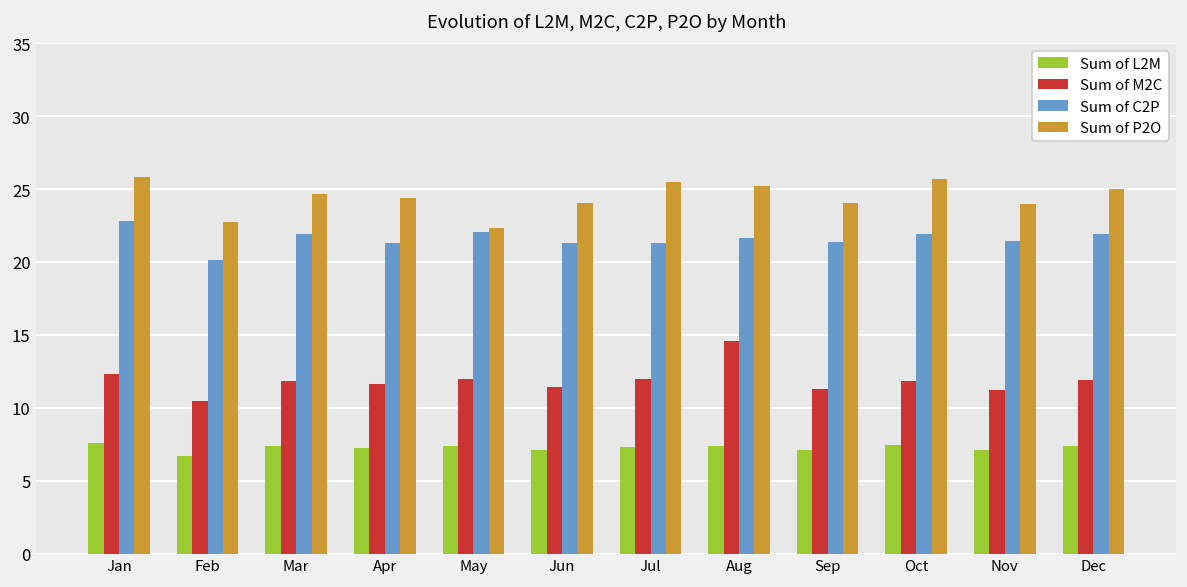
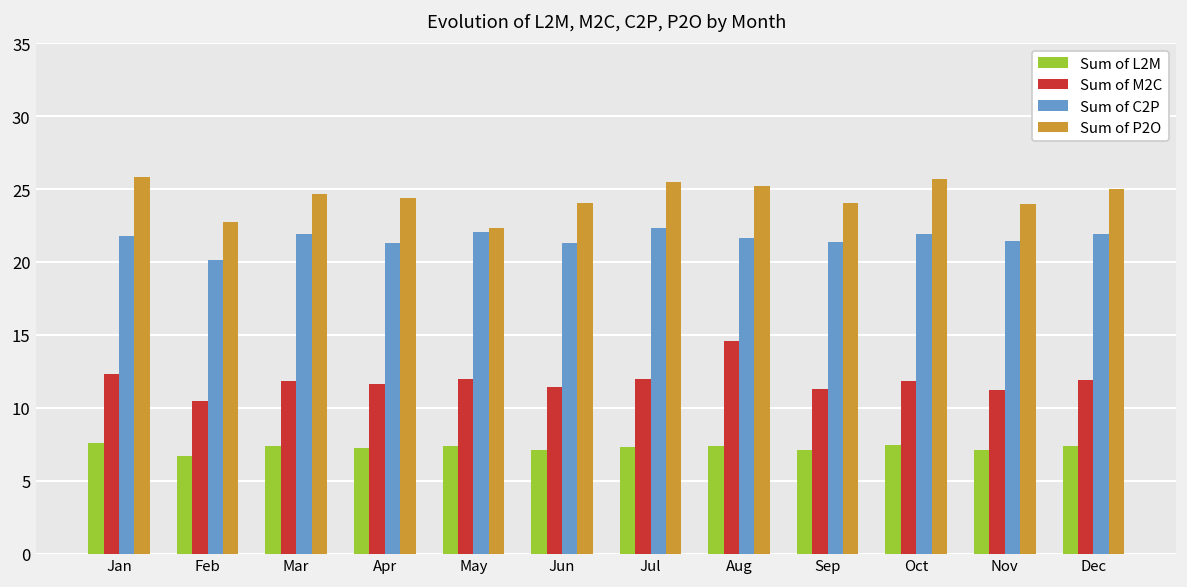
  {
    "Sum of L2M": {
      "Jan": 7.5,
      "Feb": 6.7,
      "Mar": 7.4,
      "Apr": 7.2,
      "May": 7.4,
      "Jun": 7.1,
      "Jul": 7.3,
      "Aug": 7.4,
      "Sep": 7.1,
      "Oct": 7.4,
      "Nov": 7.1,
      "Dec": 7.3
    },
    "Sum of M2C": {
      "Jan": 12.3,
      "Feb": 10.5,
      "Mar": 11.8,
      "Apr": 11.6,
      "May": 12.0,
      "Jun": 11.4,
      "Jul": 11.9,
      "Aug": 14.6,
      "Sep": 11.3,
      "Oct": 11.8,
      "Nov": 11.2,
      "Dec": 11.9
    },
    "Sum of C2P": {
-     "Jan": 22.8,
+     "Jan": 21.8,
      "Feb": 20.2,
      "Mar": 21.9,
      "Apr": 21.3,
      "May": 22.1,
      "Jun": 21.3,
-     "Jul": 21.3,
+     "Jul": 22.3,
      "Aug": 21.7,
      "Sep": 21.4,
      "Oct": 21.9,
      "Nov": 21.5,
      "Dec": 21.9
    },
    "Sum of P2O": {
      "Jan": 25.8,
      "Feb": 22.8,
      "Mar": 24.6,
      "Apr": 24.4,
      "May": 22.3,
      "Jun": 24.0,
      "Jul": 25.5,
      "Aug": 25.2,
      "Sep": 24.1,
      "Oct": 25.7,
      "Nov": 24.0,
      "Dec": 25.0
    }
  }
